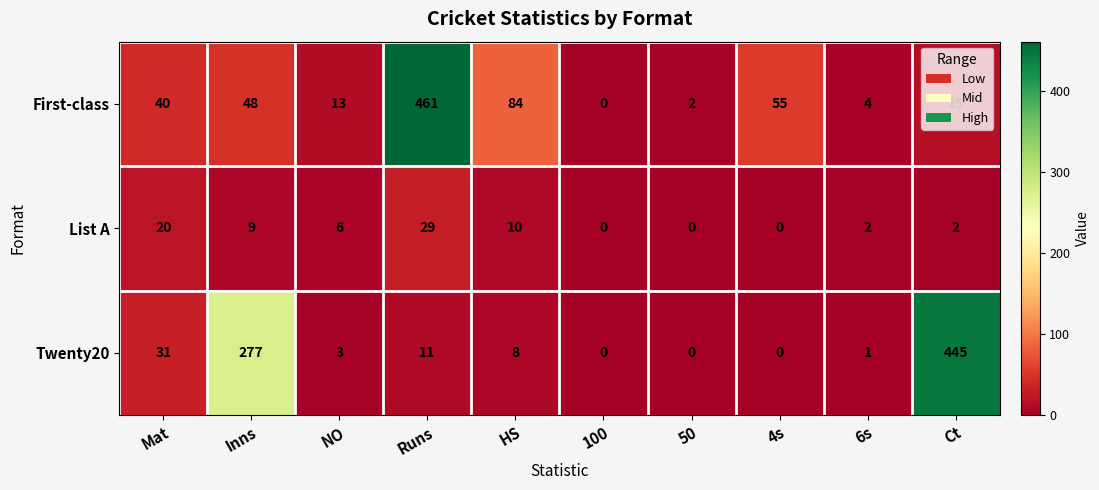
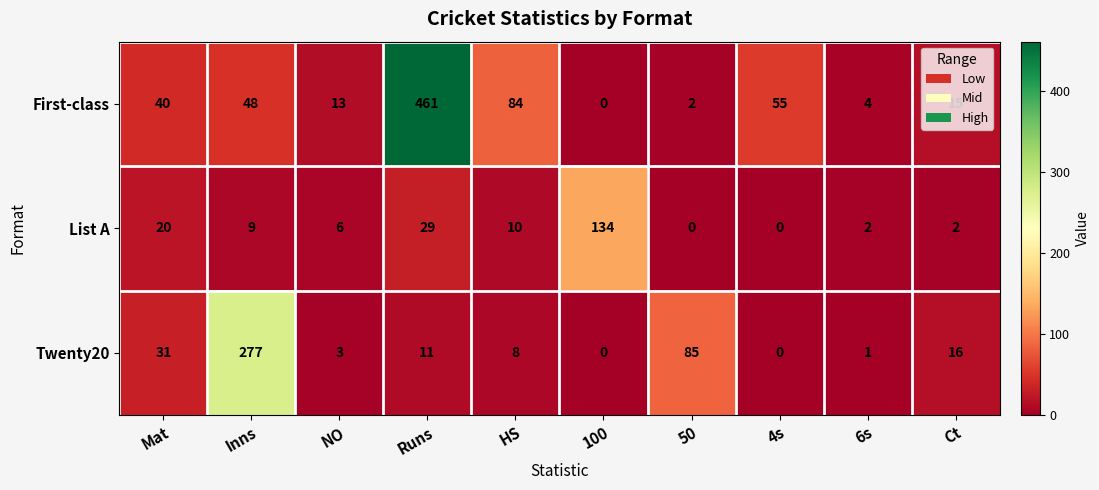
  {
    "First-class": {
      "Mat": 40,
      "Inns": 48,
      "NO": 13,
      "Runs": 461,
      "HS": 84,
      "100": 0,
      "50": 2,
      "4s": 55,
      "6s": 4
    },
    "List A": {
      "Mat": 20,
      "Inns": 9,
      "NO": 6,
      "Runs": 29,
      "HS": 10,
-     "100": 0,
+     "100": 134,
      "50": 0,
      "4s": 0,
      "6s": 2,
      "Ct": 2
    },
    "Twenty20": {
      "Mat": 31,
      "Inns": 277,
      "NO": 3,
      "Runs": 11,
      "HS": 8,
      "100": 0,
-     "50": 0,
+     "50": 85,
      "4s": 0,
      "6s": 1,
-     "Ct": 445
+     "Ct": 16
    }
  }
